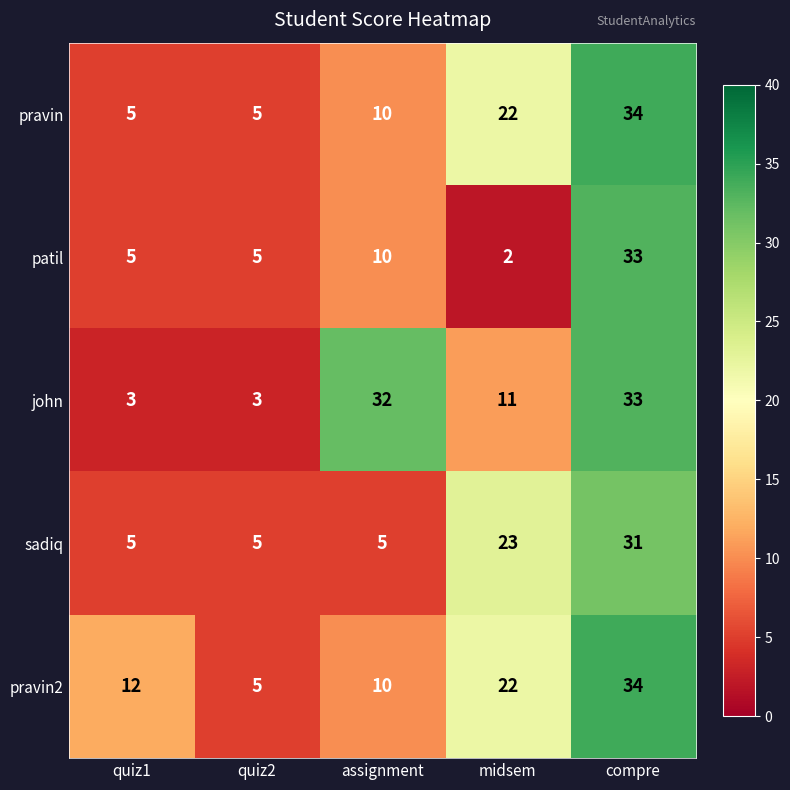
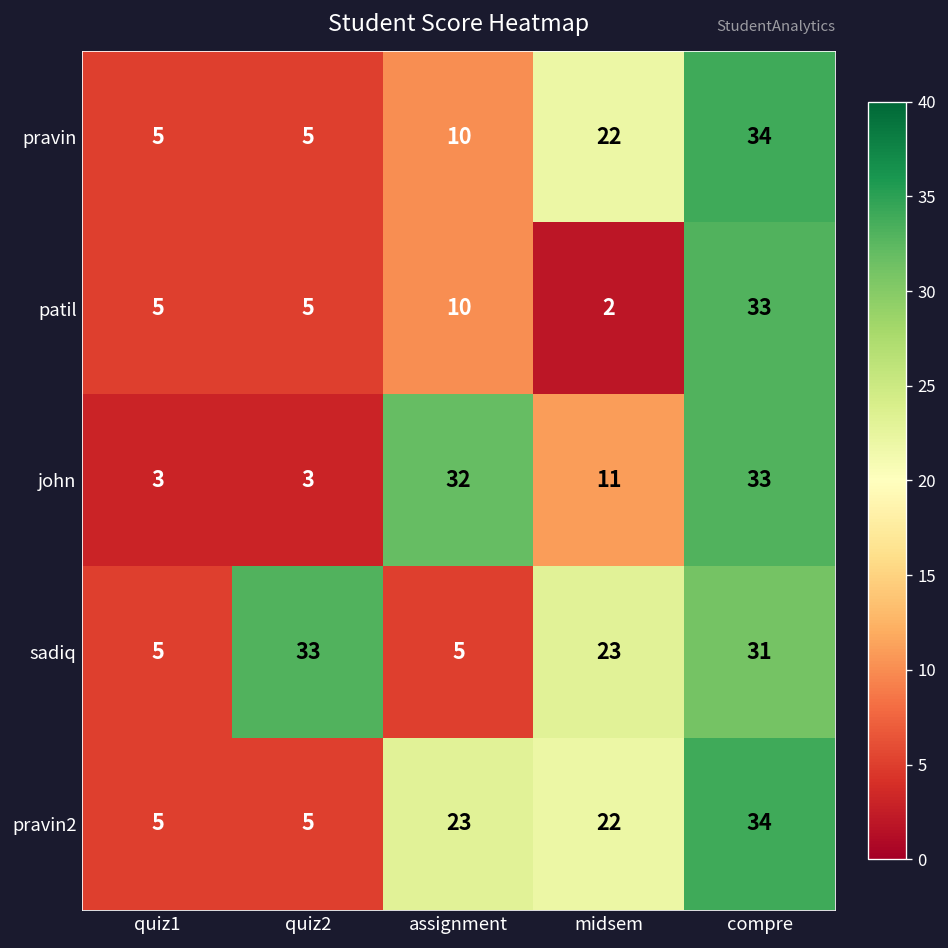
  {
    "pravin": {
      "quiz1": 5,
      "quiz2": 5,
      "assignment": 10,
      "midsem": 22,
      "compre": 34
    },
    "patil": {
      "quiz1": 5,
      "quiz2": 5,
      "assignment": 10,
      "midsem": 2,
      "compre": 33
    },
    "john": {
      "quiz1": 3,
      "quiz2": 3,
      "assignment": 32,
      "midsem": 11,
      "compre": 33
    },
    "sadiq": {
      "quiz1": 5,
-     "quiz2": 5,
+     "quiz2": 33,
      "assignment": 5,
      "midsem": 23,
      "compre": 31
    },
    "pravin2": {
-     "quiz1": 12,
+     "quiz1": 5,
      "quiz2": 5,
-     "assignment": 10,
+     "assignment": 23,
      "midsem": 22,
      "compre": 34
    }
  }
